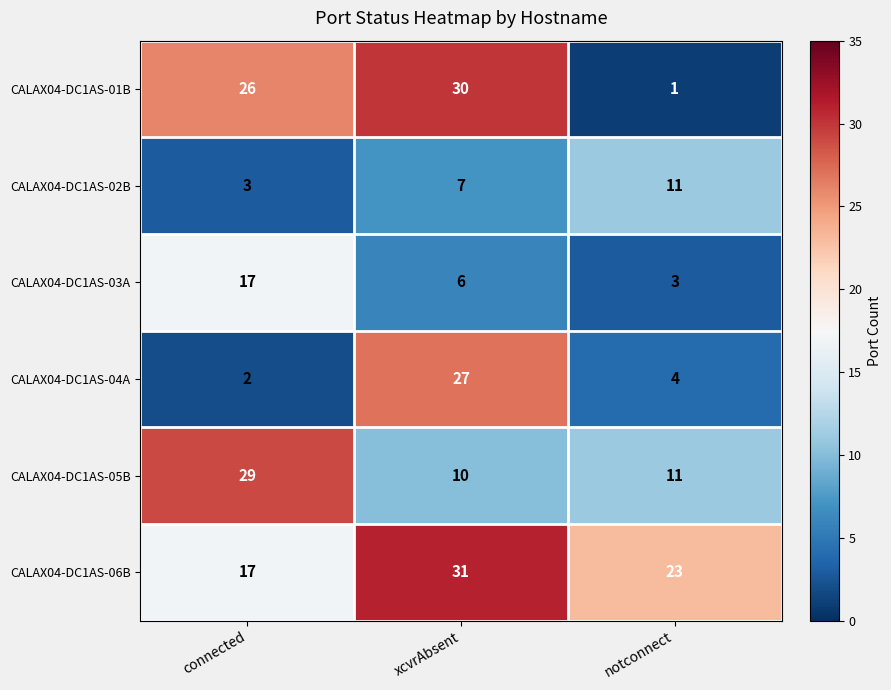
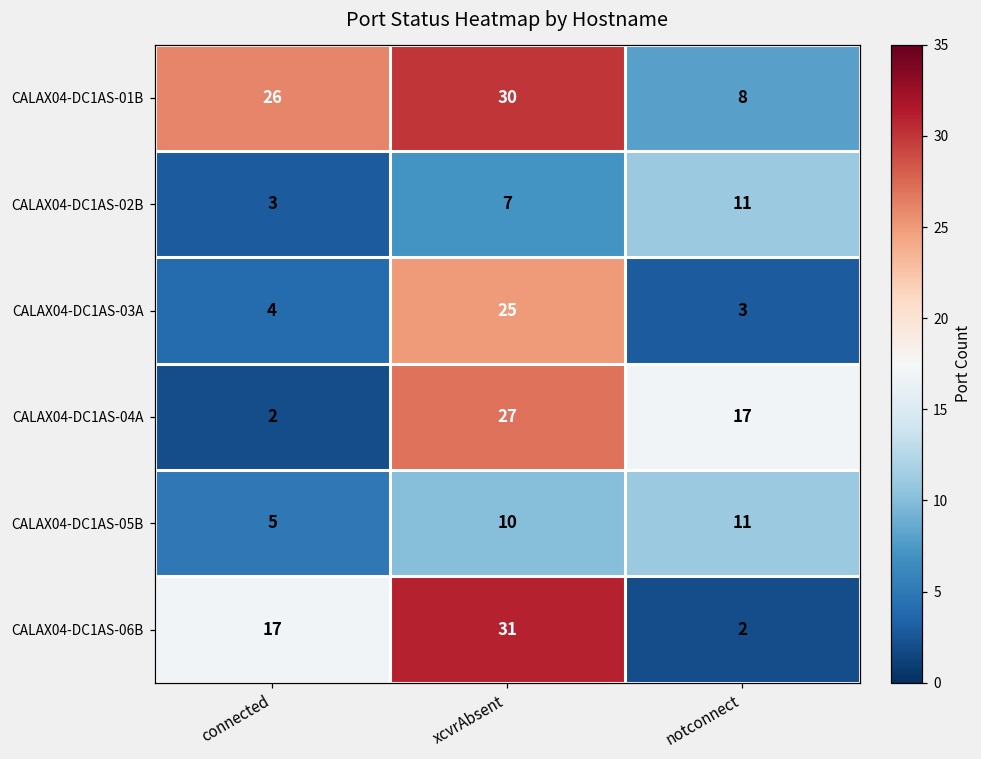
  {
    "CALAX04-DC1AS-01B": {
      "connected": 26,
      "xcvrAbsent": 30,
-     "notconnect": 1
+     "notconnect": 8
    },
    "CALAX04-DC1AS-02B": {
      "connected": 3,
      "xcvrAbsent": 7,
      "notconnect": 11
    },
    "CALAX04-DC1AS-03A": {
-     "connected": 17,
-     "xcvrAbsent": 6,
+     "connected": 4,
+     "xcvrAbsent": 25,
      "notconnect": 3
    },
    "CALAX04-DC1AS-04A": {
      "connected": 2,
      "xcvrAbsent": 27,
-     "notconnect": 4
+     "notconnect": 17
    },
    "CALAX04-DC1AS-05B": {
-     "connected": 29,
+     "connected": 5,
      "xcvrAbsent": 10,
      "notconnect": 11
    },
    "CALAX04-DC1AS-06B": {
      "connected": 17,
      "xcvrAbsent": 31,
-     "notconnect": 23
+     "notconnect": 2
    }
  }
